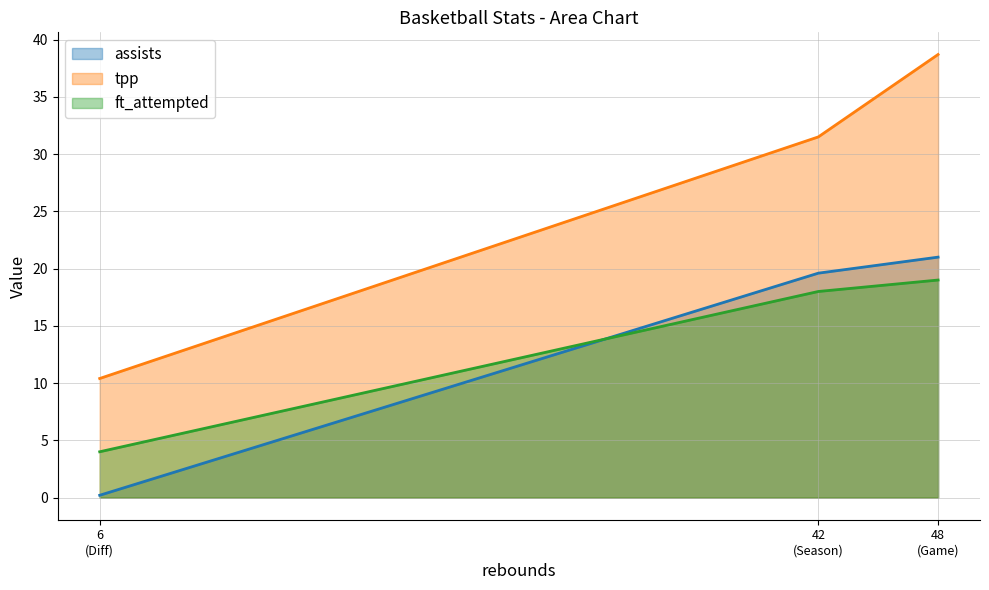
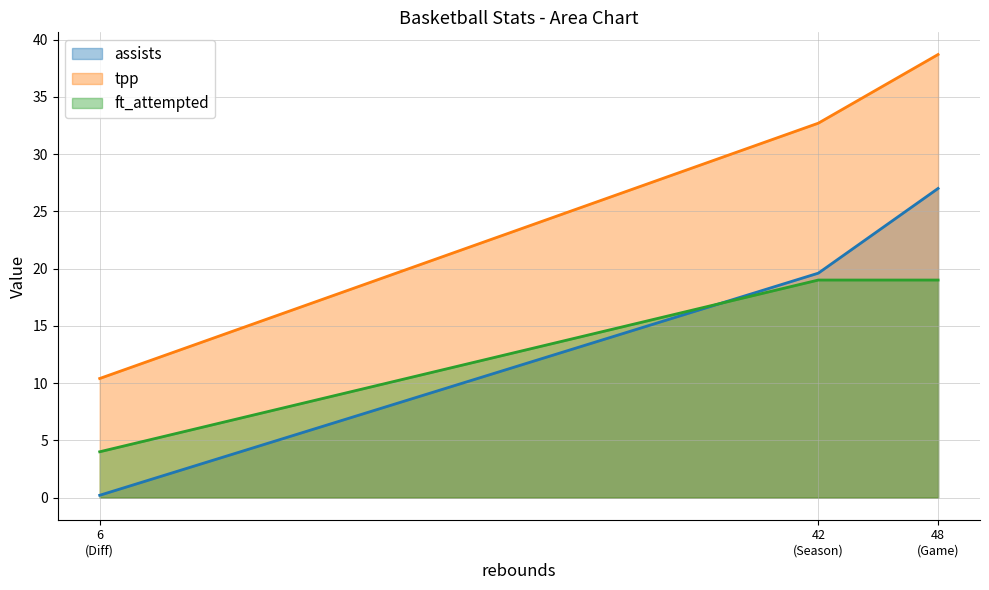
  {
    "assists": {
      "6 (Diff)": 0,
      "42 (Season)": 19.6,
-     "48 (Game)": 21
+     "48 (Game)": 27
    },
    "tpp": {
      "6 (Diff)": 10.4,
-     "42 (Season)": 31.5,
+     "42 (Season)": 32.7,
      "48 (Game)": 38.7
    },
    "ft_attempted": {
      "6 (Diff)": 4,
-     "42 (Season)": 18,
+     "42 (Season)": 19,
      "48 (Game)": 19
    }
  }
